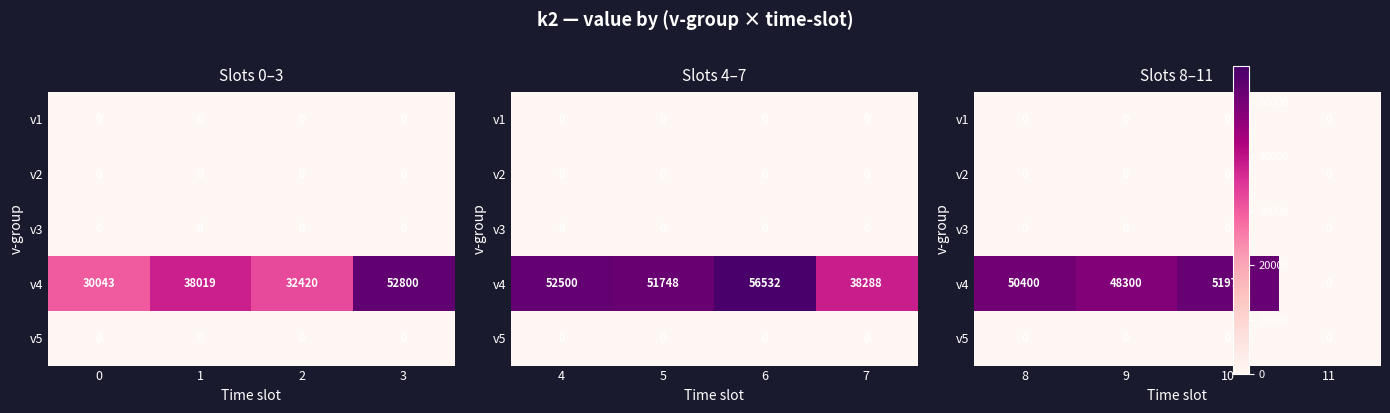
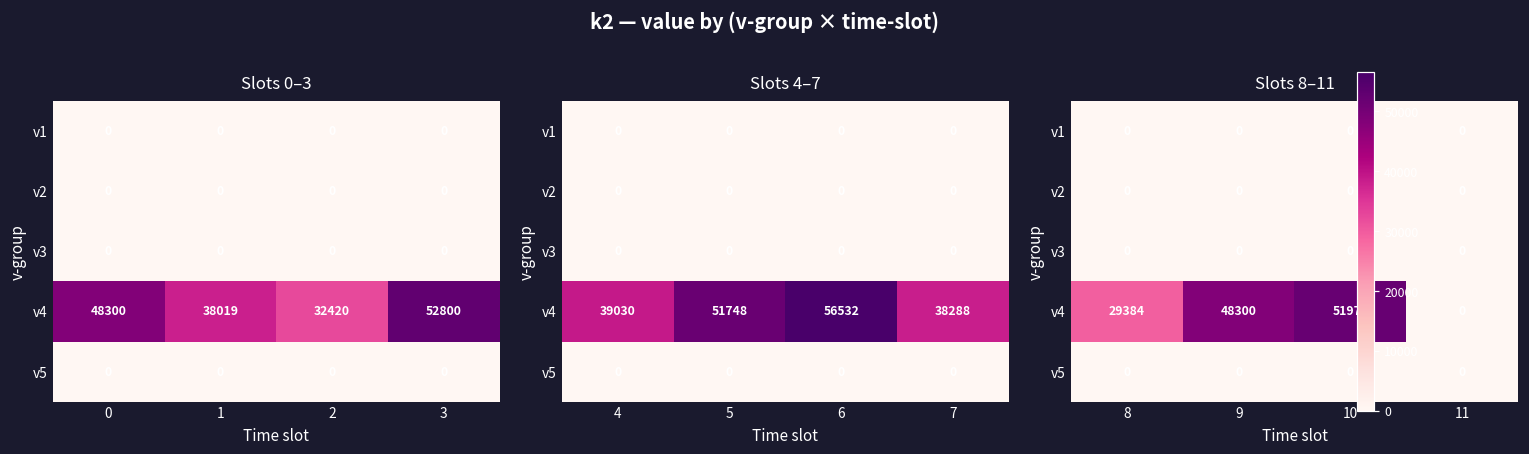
  {
    "Slots 0–3": {
      "v4": {
-       "0": 30043,
+       "0": 48300,
        "1": 38019,
        "2": 32420,
        "3": 52800
      }
    },
    "Slots 4–7": {
      "v4": {
-       "4": 52500,
+       "4": 39030,
        "5": 51748,
        "6": 56532,
        "7": 38288
      }
    },
    "Slots 8–11": {
      "v4": {
-       "8": 50400,
+       "8": 29384,
        "9": 48300,
        "10": 51975
      }
    }
  }
